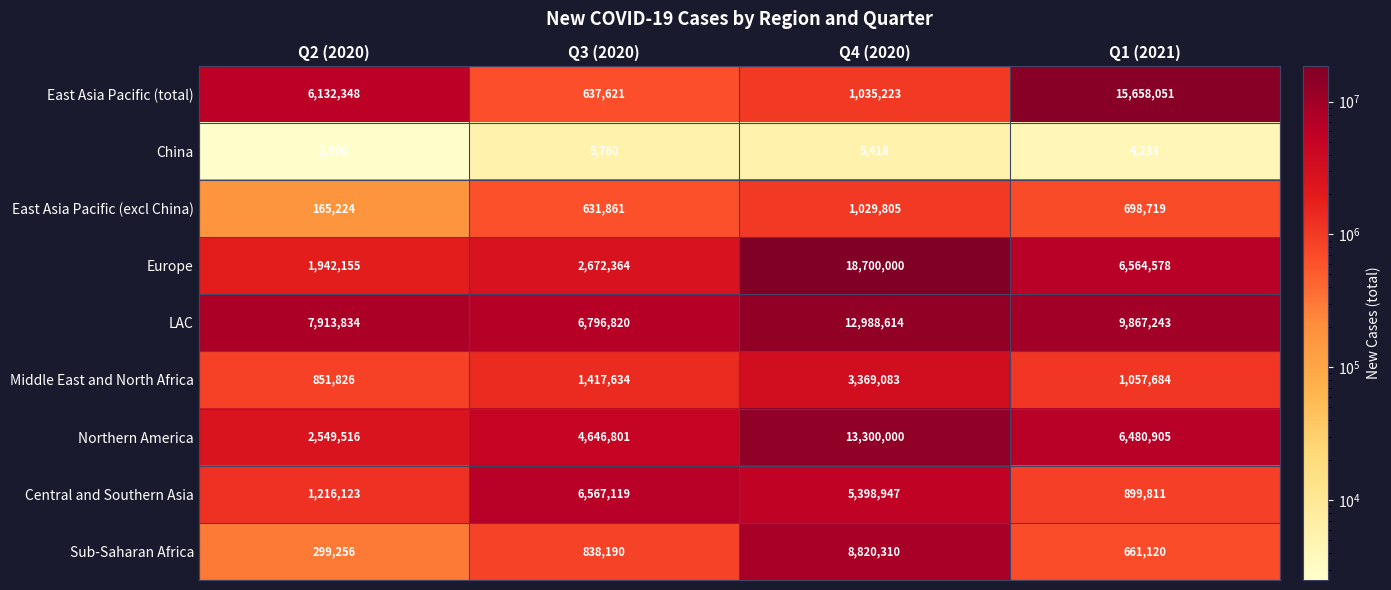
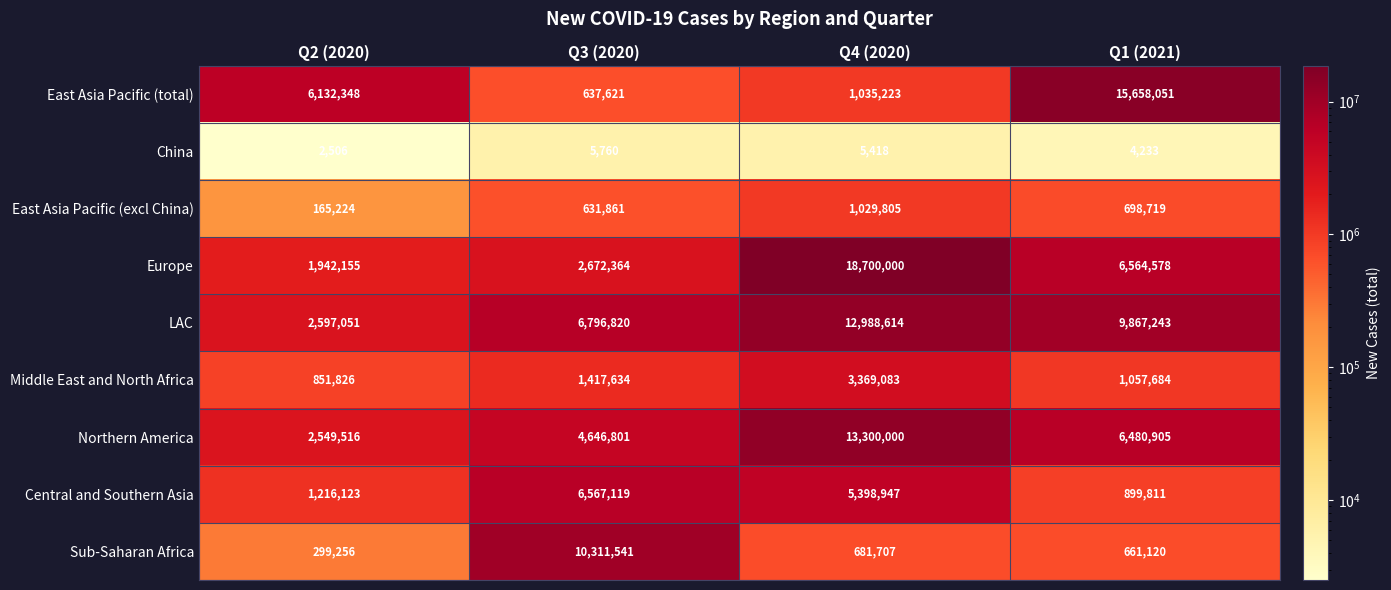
  {
    "East Asia Pacific (total)": {
      "Q2 (2020)": "6,132,348",
      "Q3 (2020)": "637,621",
      "Q4 (2020)": "1,035,223",
      "Q1 (2021)": "15,658,051"
    },
    "China": {
      "Q2 (2020)": "2,506",
      "Q3 (2020)": "5,760",
      "Q4 (2020)": "5,418",
      "Q1 (2021)": "4,233"
    },
    "East Asia Pacific (excl China)": {
      "Q2 (2020)": "165,224",
      "Q3 (2020)": "631,861",
      "Q4 (2020)": "1,029,805",
      "Q1 (2021)": "698,719"
    },
    "Europe": {
      "Q2 (2020)": "1,942,155",
      "Q3 (2020)": "2,672,364",
      "Q4 (2020)": "18,700,000",
      "Q1 (2021)": "6,564,578"
    },
    "LAC": {
-     "Q2 (2020)": "7,913,834",
+     "Q2 (2020)": "2,597,051",
      "Q3 (2020)": "6,796,820",
      "Q4 (2020)": "12,988,614",
      "Q1 (2021)": "9,867,243"
    },
    "Middle East and North Africa": {
      "Q2 (2020)": "851,826",
      "Q3 (2020)": "1,417,634",
      "Q4 (2020)": "3,369,083",
      "Q1 (2021)": "1,057,684"
    },
    "Northern America": {
      "Q2 (2020)": "2,549,516",
      "Q3 (2020)": "4,646,801",
      "Q4 (2020)": "13,300,000",
      "Q1 (2021)": "6,480,905"
    },
    "Central and Southern Asia": {
      "Q2 (2020)": "1,216,123",
      "Q3 (2020)": "6,567,119",
      "Q4 (2020)": "5,398,947",
      "Q1 (2021)": "899,811"
    },
    "Sub-Saharan Africa": {
      "Q2 (2020)": "299,256",
-     "Q3 (2020)": "838,190",
-     "Q4 (2020)": "8,820,310",
+     "Q3 (2020)": "10,311,541",
+     "Q4 (2020)": "681,707",
      "Q1 (2021)": "661,120"
    }
  }
